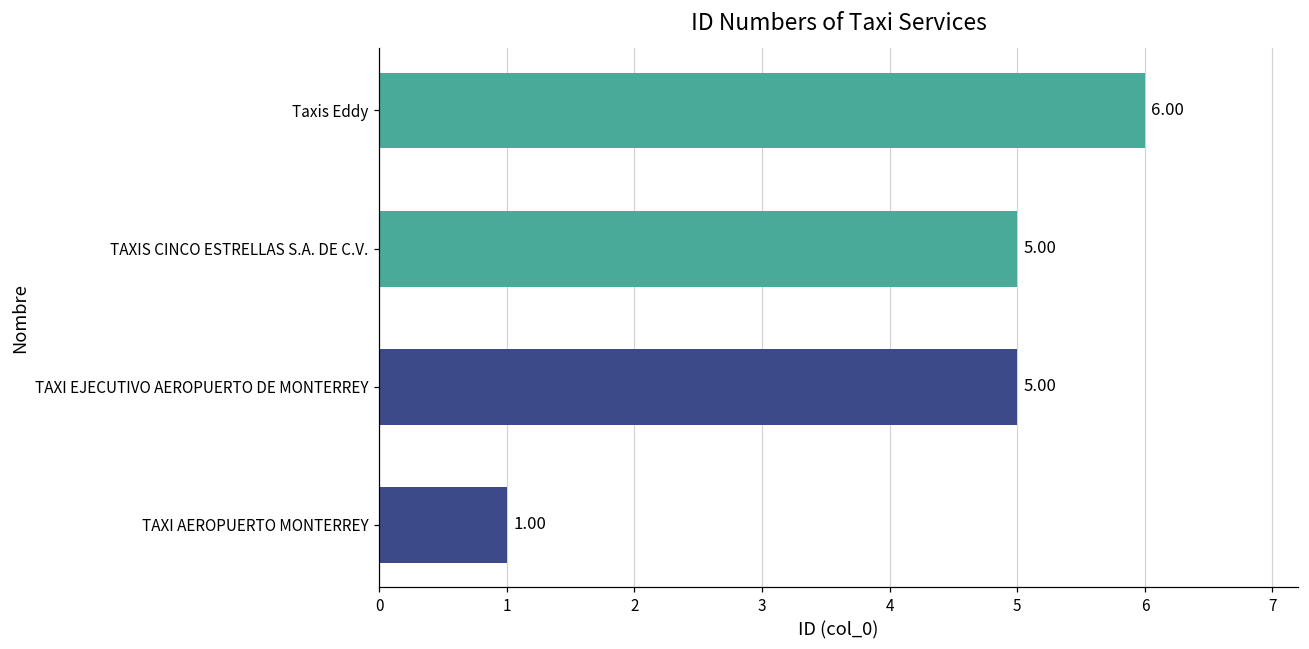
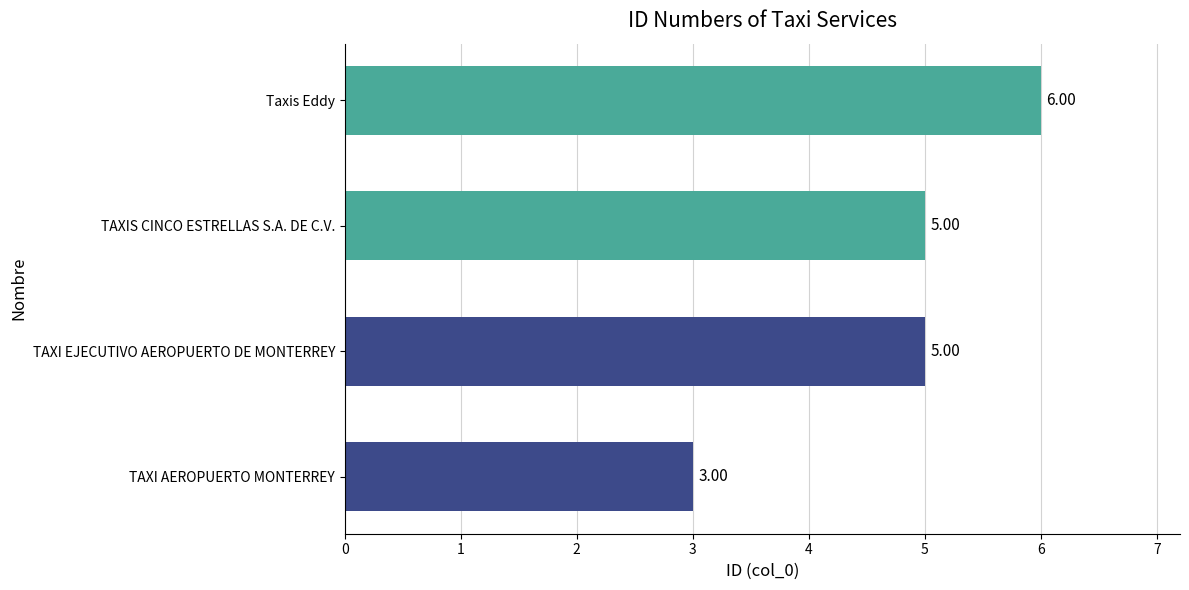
  {
    "Taxis Eddy": 6.00,
    "TAXIS CINCO ESTRELLAS S.A. DE C.V.": 5.00,
    "TAXI EJECUTIVO AEROPUERTO DE MONTERREY": 5.00,
-   "TAXI AEROPUERTO MONTERREY": 1.00
+   "TAXI AEROPUERTO MONTERREY": 3.00
  }
